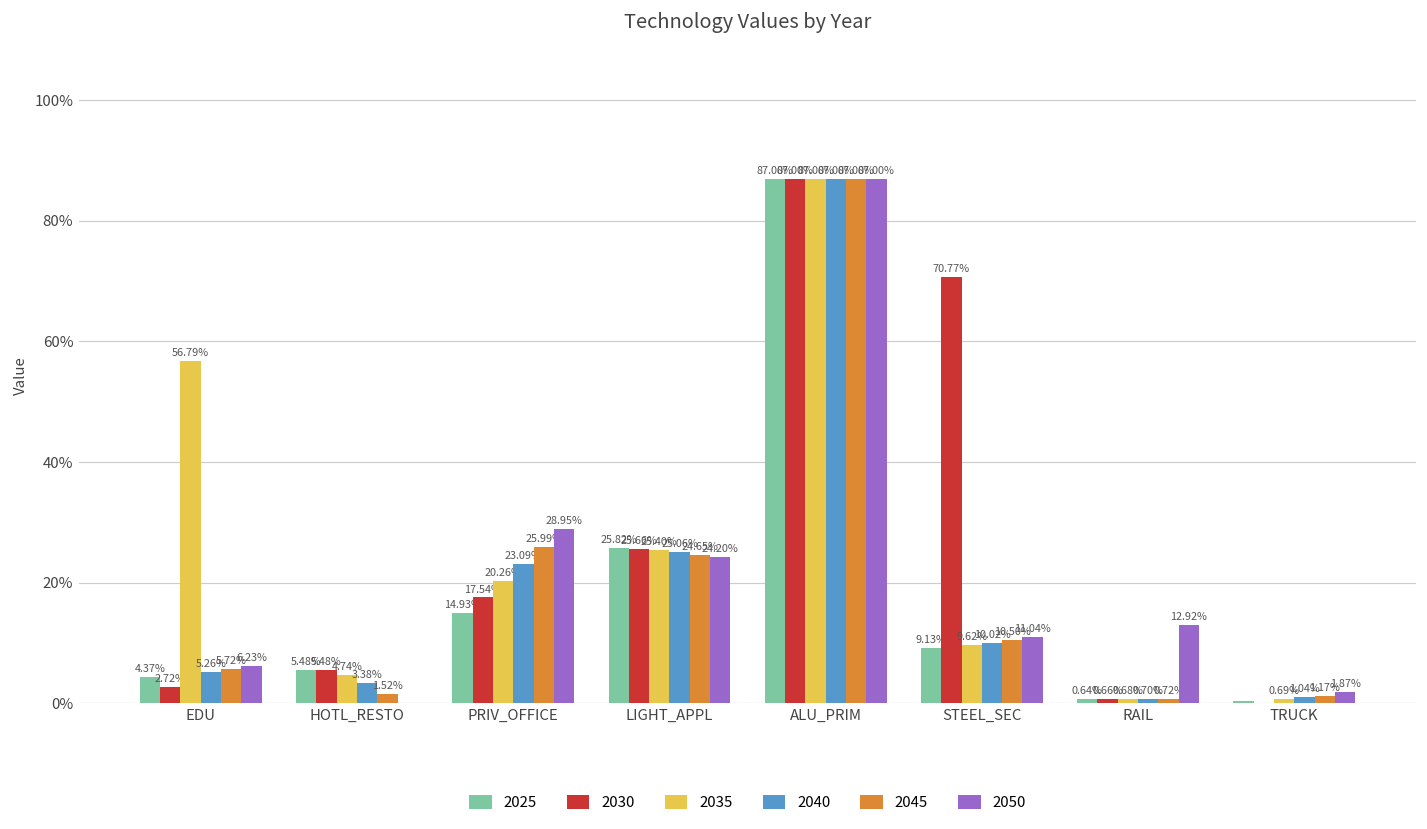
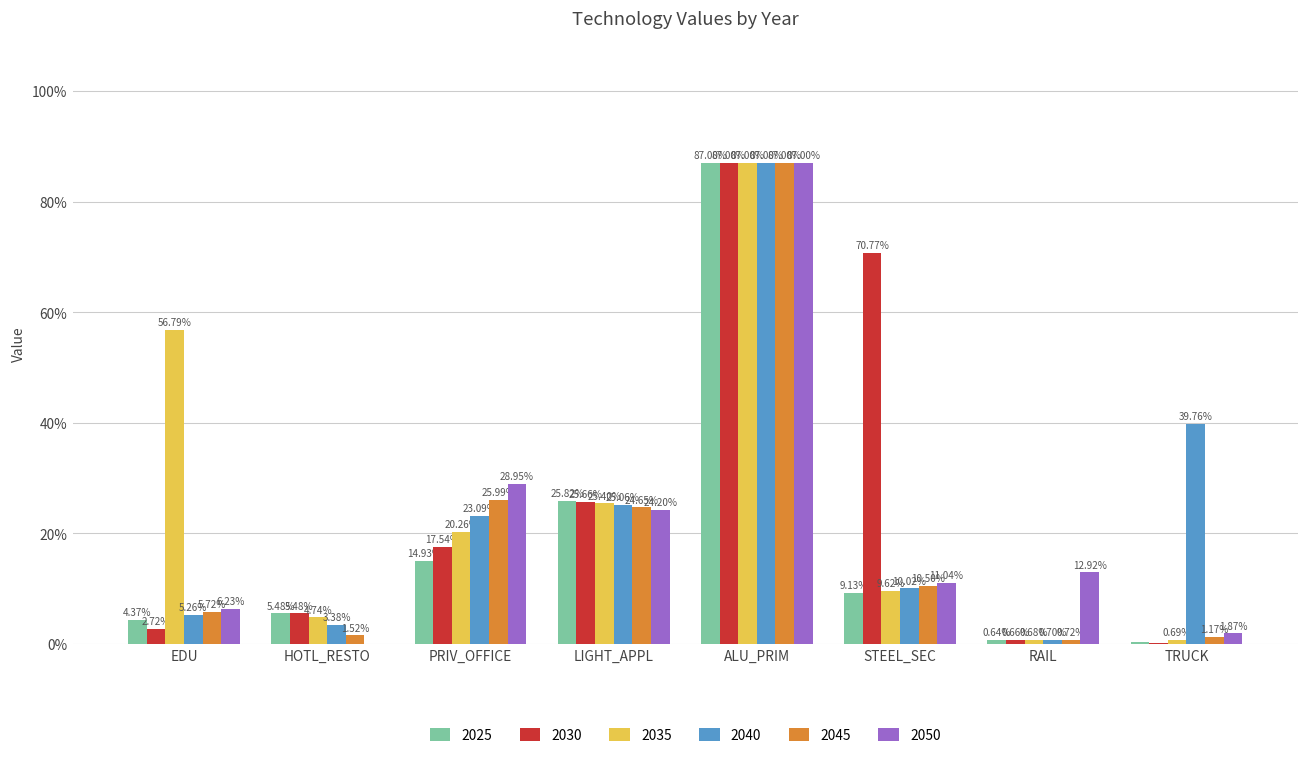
  {
    "2025": {
      "EDU": "4.37%",
      "PRIV_OFFICE": "14.93%",
      "STEEL_SEC": "9.13%"
    },
    "2030": {
      "EDU": "2.72%",
      "PRIV_OFFICE": "17.54%",
      "STEEL_SEC": "70.77%"
    },
    "2035": {
      "EDU": "56.79%",
      "PRIV_OFFICE": "20.26%",
      "TRUCK": "0.69%"
    },
    "2040": {
      "HOTL_RESTO": "3.38%",
      "PRIV_OFFICE": "23.09%",
-     "TRUCK": "1.04%"
+     "TRUCK": "39.76%"
    },
    "2045": {
      "HOTL_RESTO": "1.52%",
      "PRIV_OFFICE": "25.99%"
    },
    "2050": {
      "PRIV_OFFICE": "28.95%",
      "RAIL": "12.92%"
    }
  }
